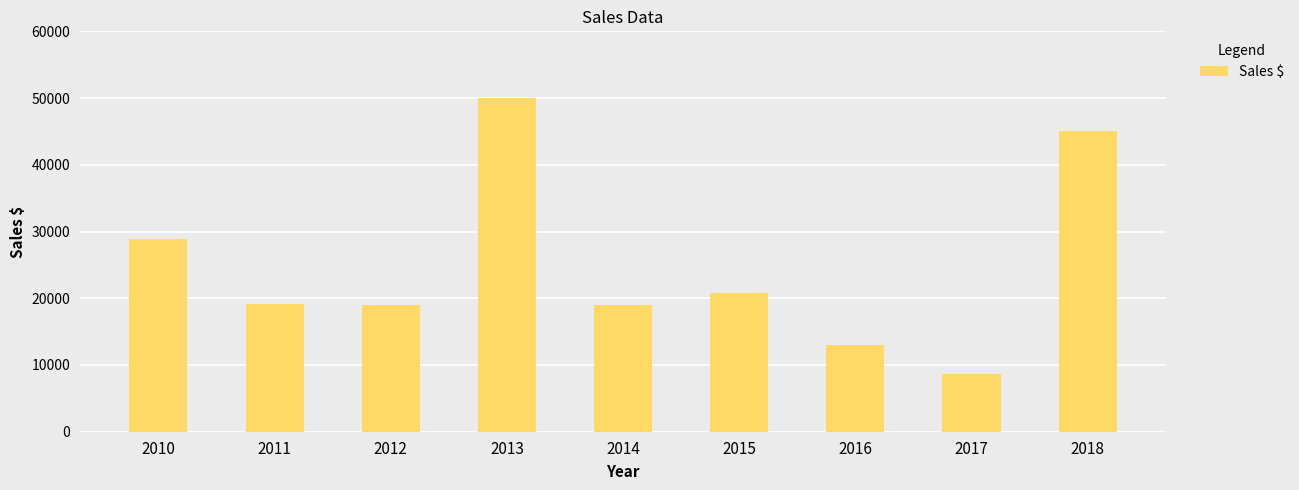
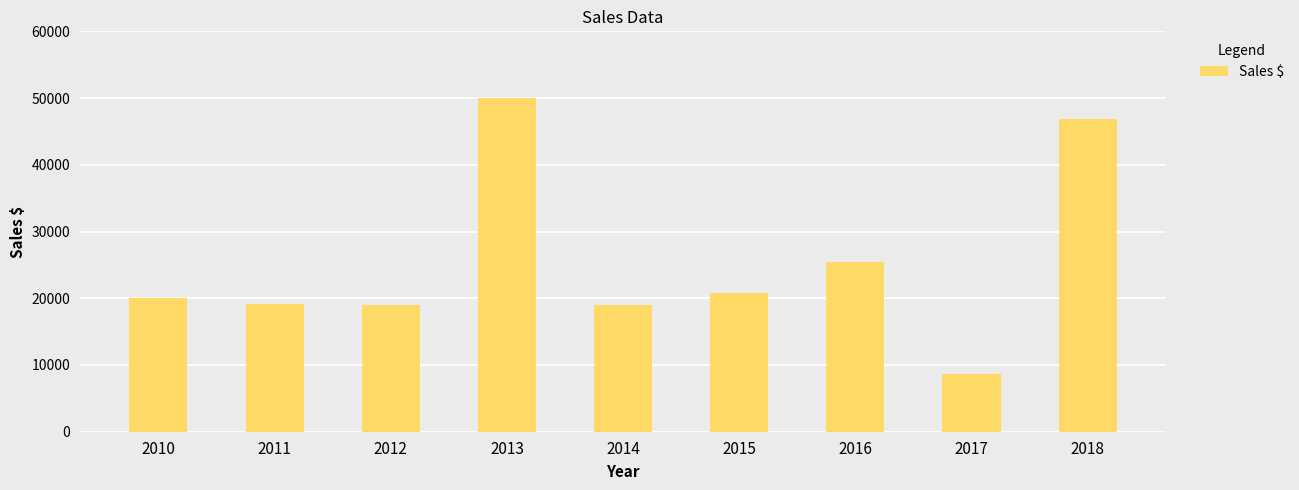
  {
-   "2010": 29000,
+   "2010": 20000,
    "2011": 19000,
    "2012": 19000,
    "2013": 50000,
    "2014": 19000,
    "2015": 21000,
-   "2016": 13000,
+   "2016": 25000,
    "2017": 9000,
-   "2018": 45000
+   "2018": 47000
  }
